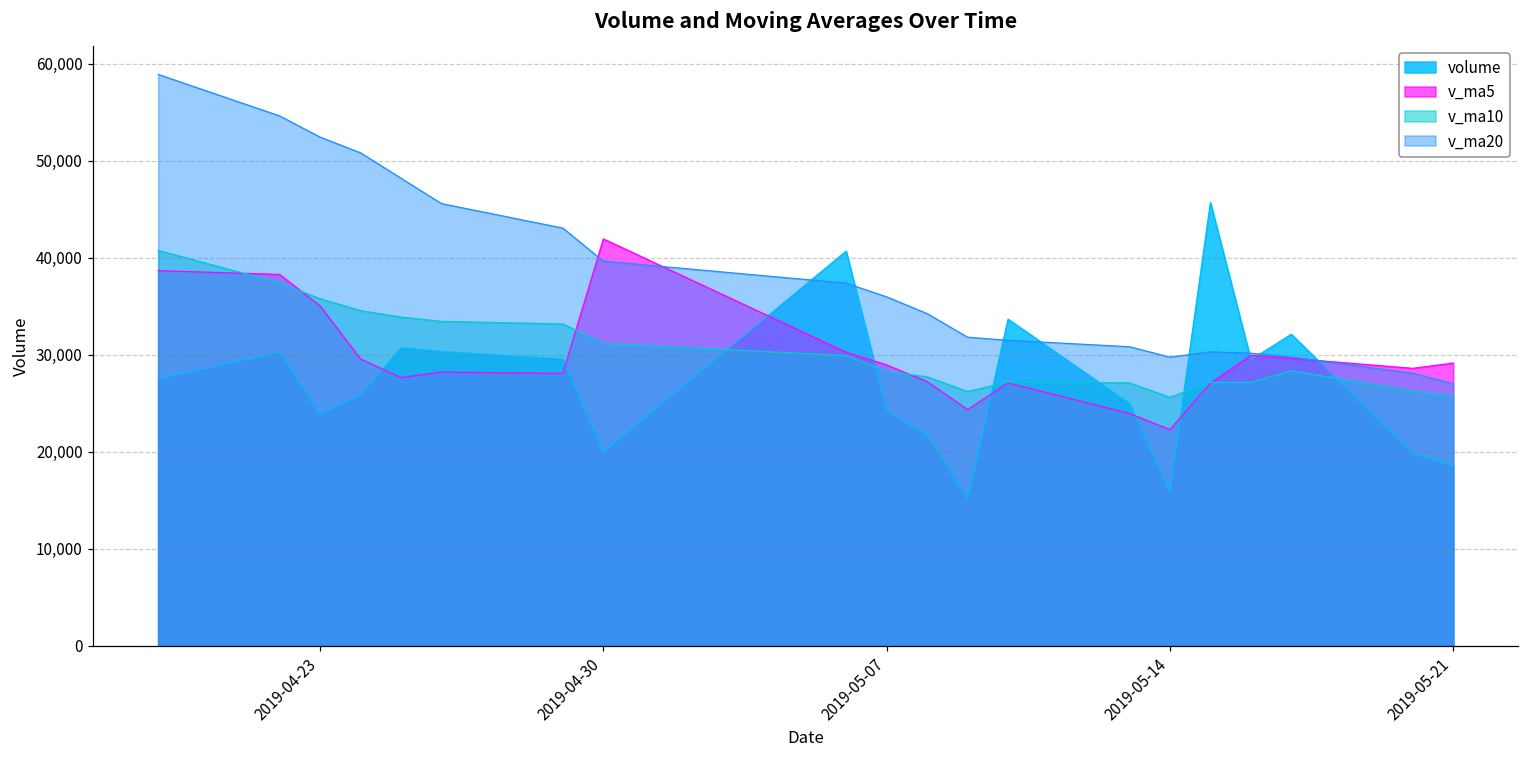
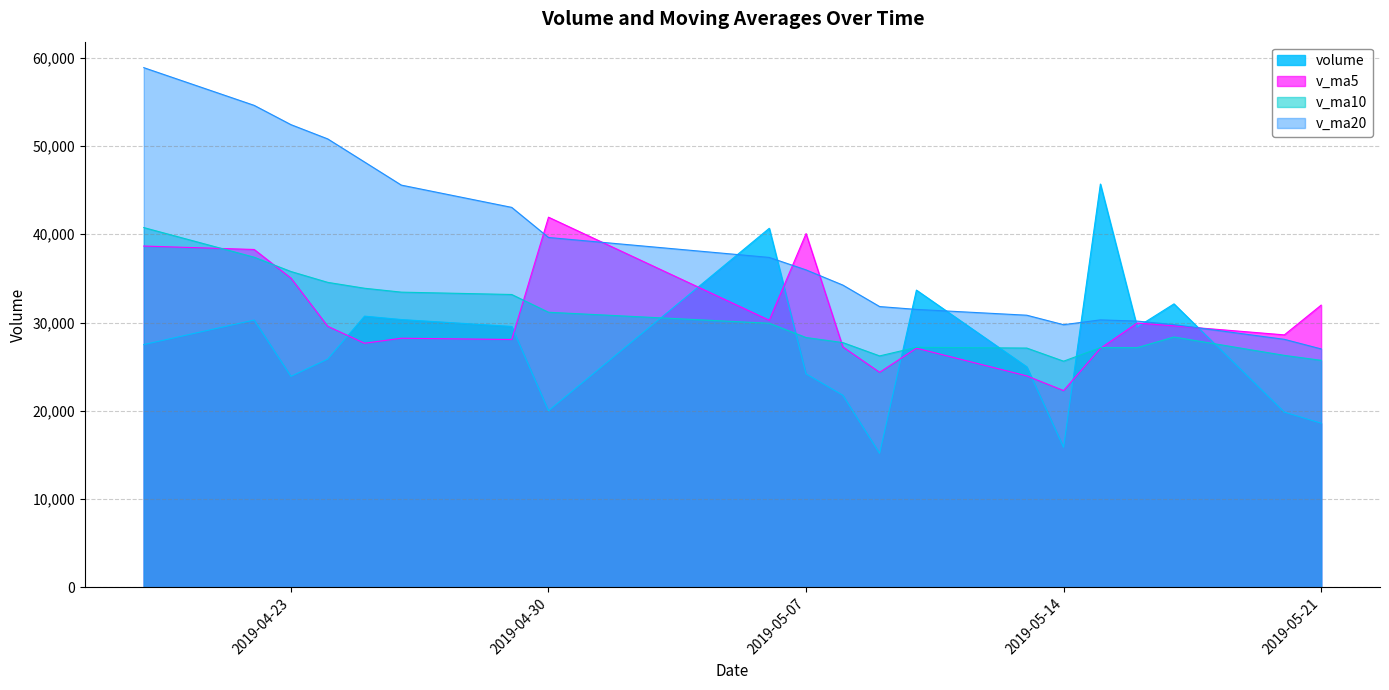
  {
    "v_ma5": {
      "2019-04-23": "35,000",
      "2019-04-30": "42,000",
-     "2019-05-07": "29,000",
+     "2019-05-07": "40,000",
      "2019-05-14": "22,000",
-     "2019-05-21": "29,000"
+     "2019-05-21": "32,000"
    }
  }
